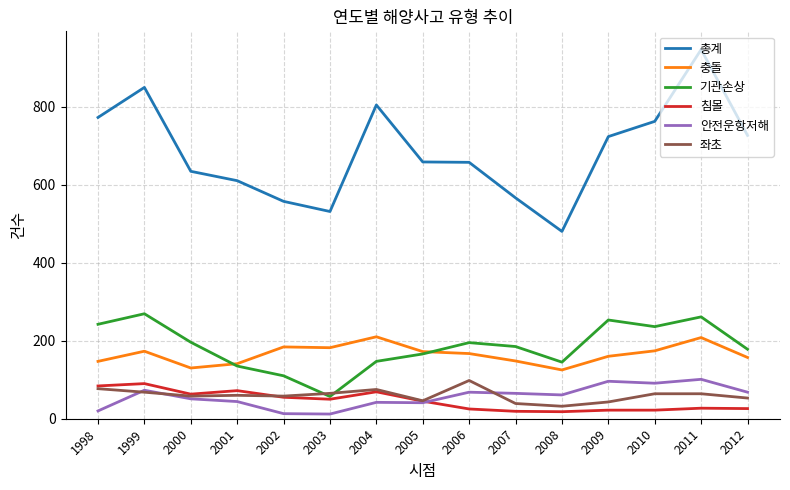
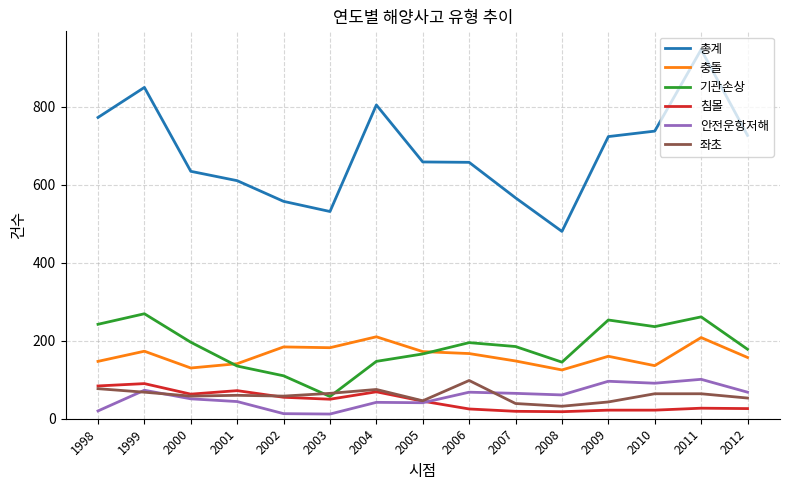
  {
    "총계": {
      "1998": 770,
      "1999": 850,
      "2000": 630,
      "2001": 610,
      "2002": 560,
      "2003": 530,
      "2004": 800,
      "2005": 660,
      "2006": 660,
      "2007": 570,
      "2008": 480,
      "2009": 720,
-     "2010": 760
+     "2010": 740
    },
    "충돌": {
      "1998": 150,
      "1999": 170,
      "2000": 130,
      "2002": 180,
      "2003": 180,
      "2004": 210,
      "2006": 170,
      "2007": 150,
      "2008": 130,
      "2009": 160,
-     "2010": 170,
+     "2010": 140,
      "2011": 210,
      "2012": 160
    },
    "기관손상": {
      "1998": 240,
      "1999": 270,
      "2000": 200,
      "2002": 110,
      "2003": 60,
      "2004": 150,
      "2006": 200,
      "2007": 190,
      "2008": 150,
      "2009": 250,
      "2010": 240,
      "2011": 260,
      "2012": 180
    },
    "침몰": {
      "1998": 80,
      "1999": 90,
      "2001": 70,
      "2003": 50,
      "2006": 30,
      "2007": 20,
      "2008": 20,
      "2009": 20,
      "2010": 20,
      "2011": 30,
      "2012": 30
    },
    "안전운항저해": {
      "1998": 20,
      "2000": 50,
      "2001": 40,
      "2002": 10,
      "2003": 10,
      "2004": 40,
      "2006": 70,
      "2007": 70,
      "2008": 60,
      "2009": 100,
      "2010": 90,
      "2011": 100,
      "2012": 70
    },
    "좌초": {
      "1998": 80,
      "2001": 60,
      "2003": 70,
      "2006": 100,
      "2007": 40,
      "2008": 30,
      "2009": 40,
      "2010": 60,
      "2011": 60,
      "2012": 50
    }
  }
